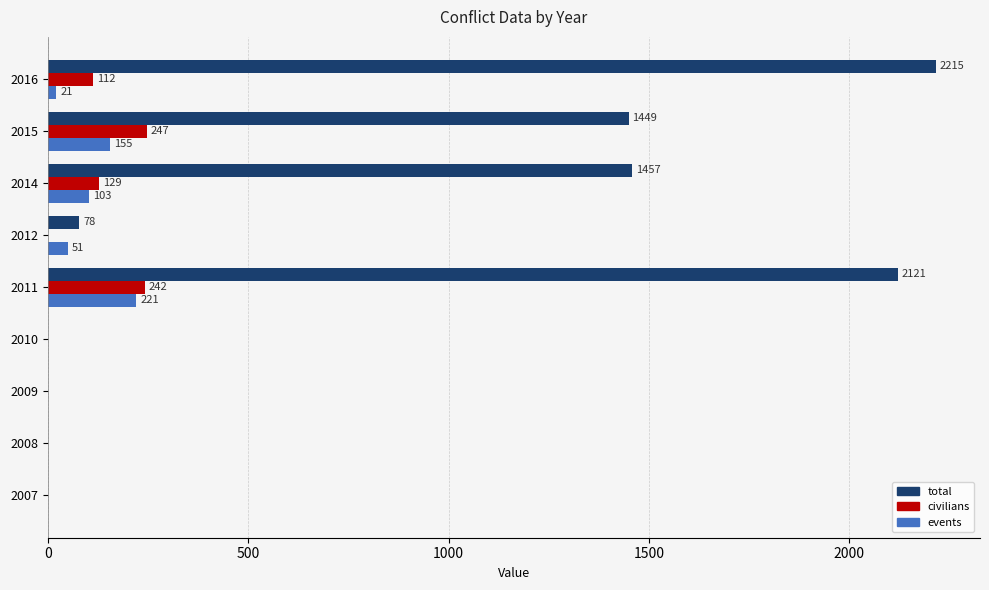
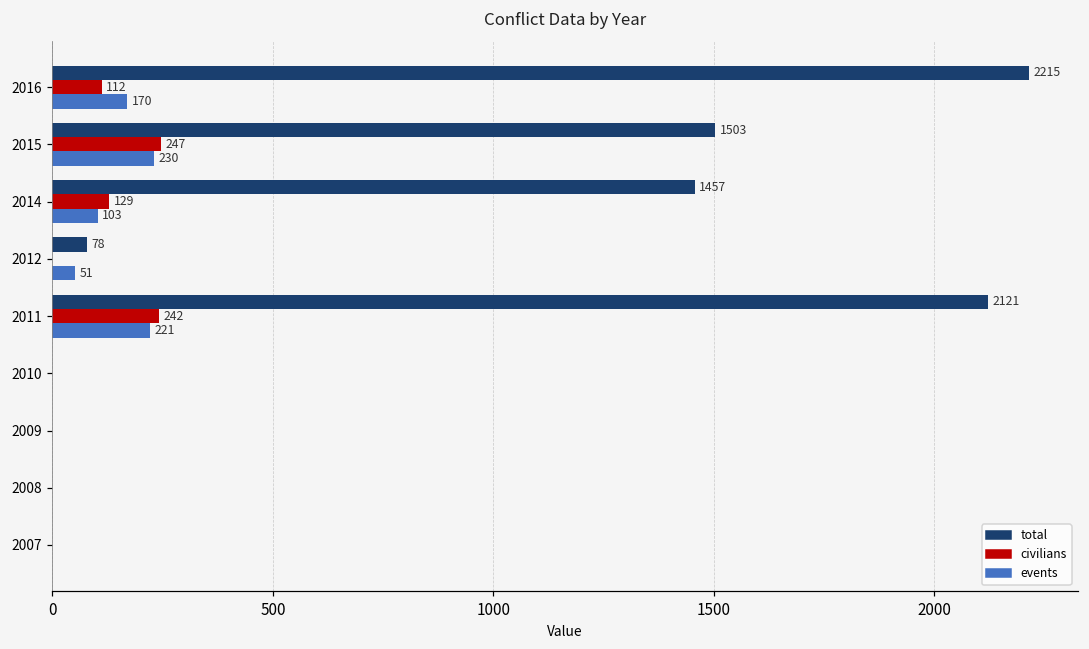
  {
    "total": {
      "2016": 2215,
-     "2015": 1449,
+     "2015": 1503,
      "2014": 1457,
      "2012": 78,
      "2011": 2121
    },
    "civilians": {
      "2016": 112,
      "2015": 247,
      "2014": 129,
      "2011": 242
    },
    "events": {
-     "2016": 21,
-     "2015": 155,
+     "2016": 170,
+     "2015": 230,
      "2014": 103,
      "2012": 51,
      "2011": 221
    }
  }
